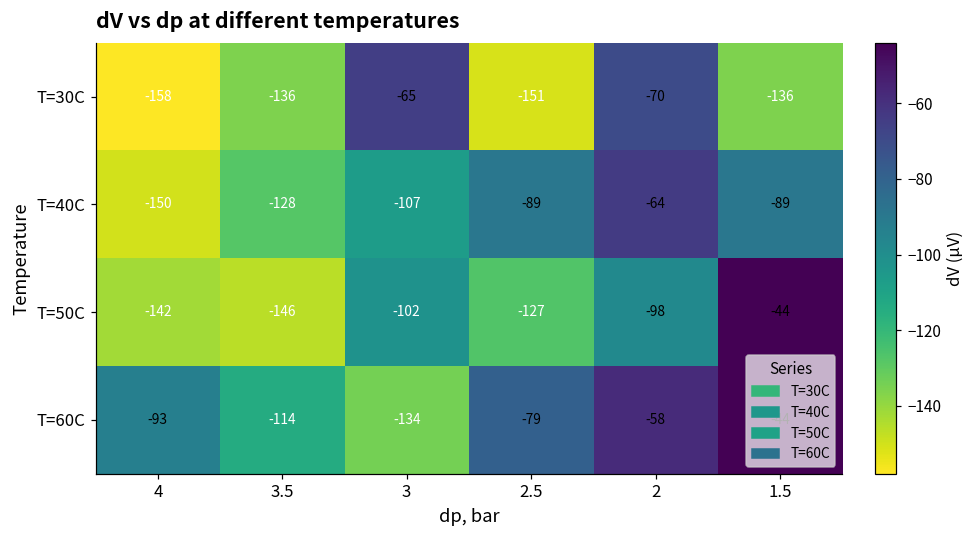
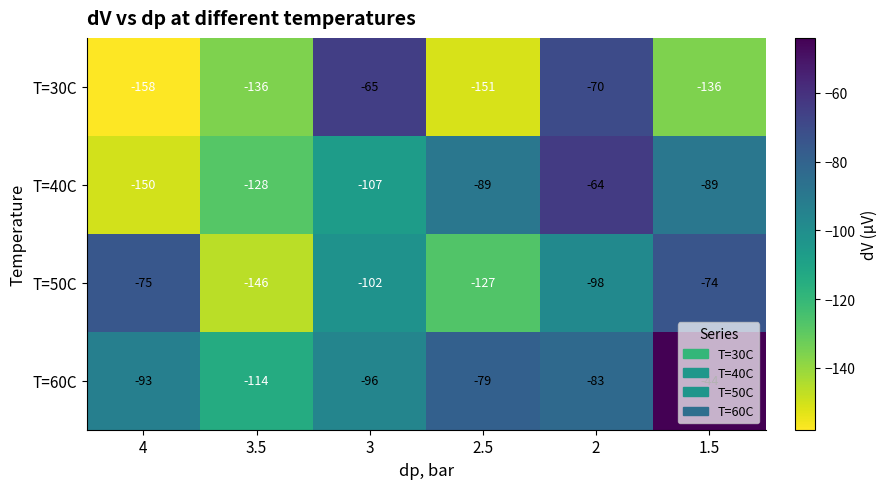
  {
    "T=30C": {
      "4": -158,
      "3.5": -136,
      "3": -65,
      "2.5": -151,
      "2": -70,
      "1.5": -136
    },
    "T=40C": {
      "4": -150,
      "3.5": -128,
      "3": -107,
      "2.5": -89,
      "2": -64,
      "1.5": -89
    },
    "T=50C": {
-     "4": -142,
+     "4": -75,
      "3.5": -146,
      "3": -102,
      "2.5": -127,
      "2": -98,
-     "1.5": -44
+     "1.5": -74
    },
    "T=60C": {
      "4": -93,
      "3.5": -114,
-     "3": -134,
+     "3": -96,
      "2.5": -79,
-     "2": -58
+     "2": -83
    }
  }
